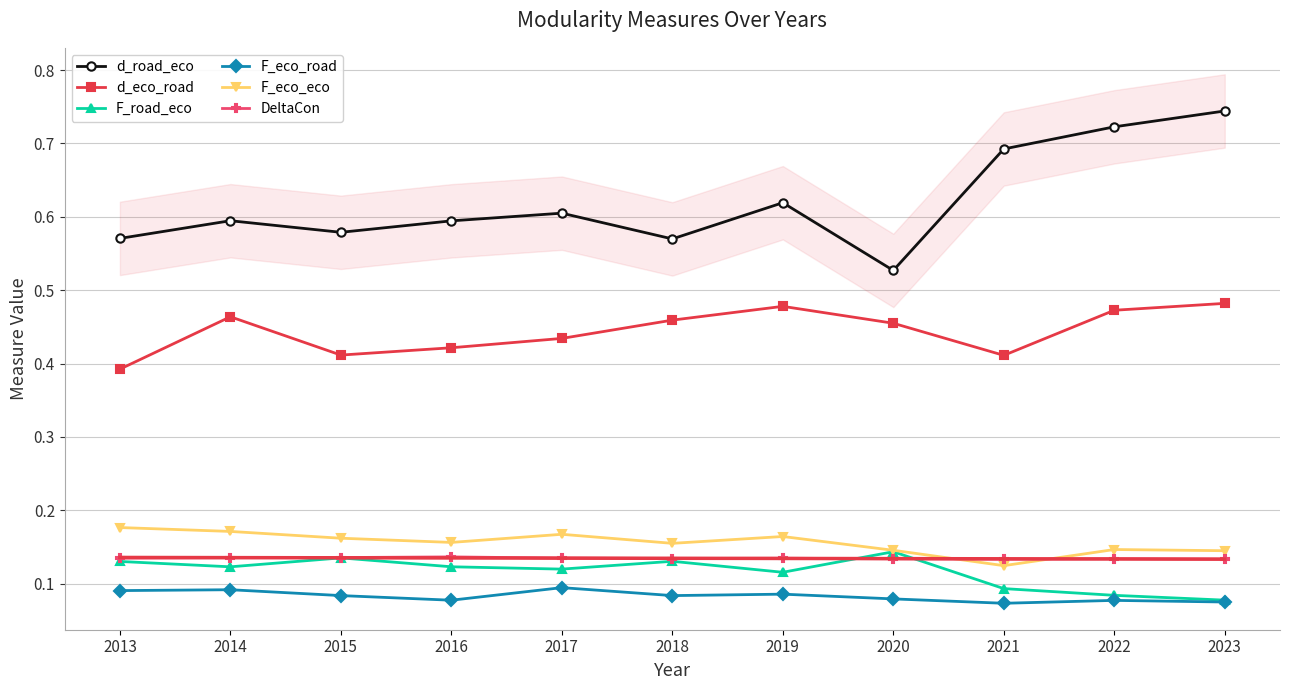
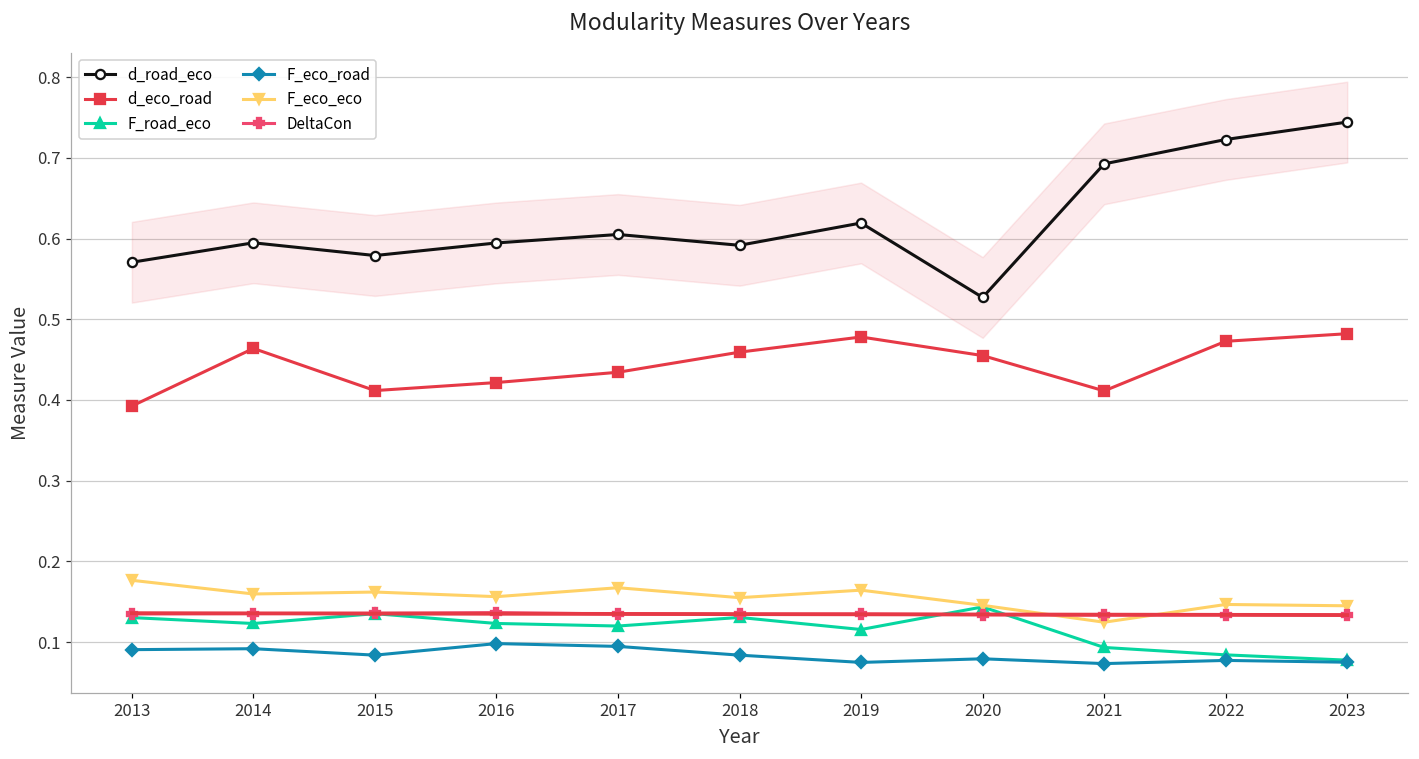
  {
    "d_road_eco": {
      "2013": 0.57,
      "2014": 0.59,
      "2015": 0.58,
      "2016": 0.59,
      "2017": 0.61,
-     "2018": 0.57,
+     "2018": 0.59,
      "2019": 0.62,
      "2020": 0.53,
      "2021": 0.69,
      "2022": 0.72,
      "2023": 0.74
    },
    "F_road_eco": {
      "2013": 0.13,
      "2014": 0.12,
      "2016": 0.12,
      "2017": 0.12,
      "2018": 0.13,
      "2019": 0.12,
      "2021": 0.09,
      "2022": 0.08
    },
    "F_eco_road": {
      "2013": 0.09,
      "2014": 0.09,
      "2015": 0.08,
-     "2016": 0.08,
+     "2016": 0.10,
      "2017": 0.09,
      "2018": 0.08,
-     "2019": 0.09,
+     "2019": 0.07,
      "2020": 0.08,
      "2021": 0.07,
      "2022": 0.08
    },
    "F_eco_eco": {
      "2013": 0.18,
-     "2014": 0.17,
+     "2014": 0.16,
      "2015": 0.16,
      "2016": 0.16,
      "2017": 0.17,
      "2018": 0.16,
      "2019": 0.16,
      "2021": 0.12,
      "2022": 0.15,
      "2023": 0.15
    }
  }
